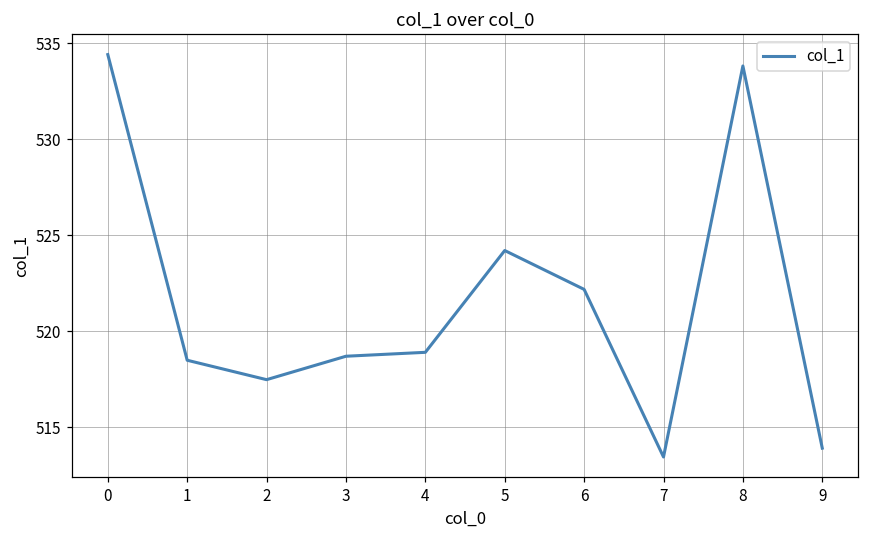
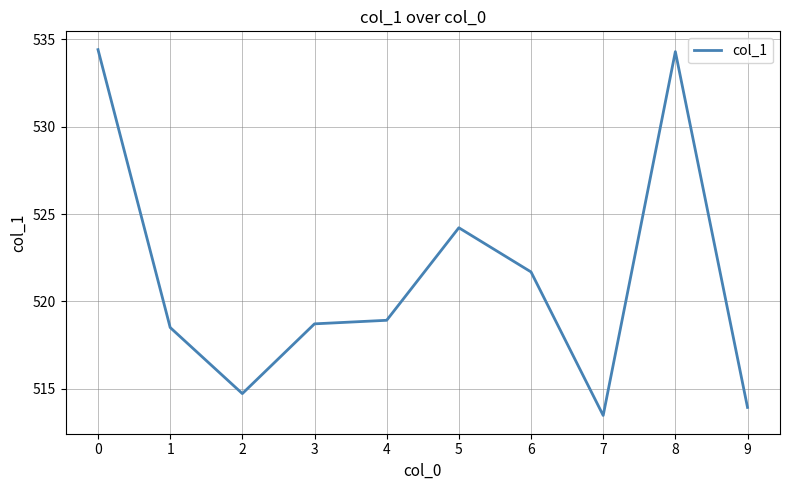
  {
    "0": 534.4,
    "1": 518.5,
-   "2": 517.5,
+   "2": 514.7,
    "3": 518.7,
    "4": 518.9,
    "5": 524.2,
-   "6": 522.2,
+   "6": 521.7,
    "7": 513.5,
-   "8": 533.8,
+   "8": 534.3,
    "9": 513.9
  }
